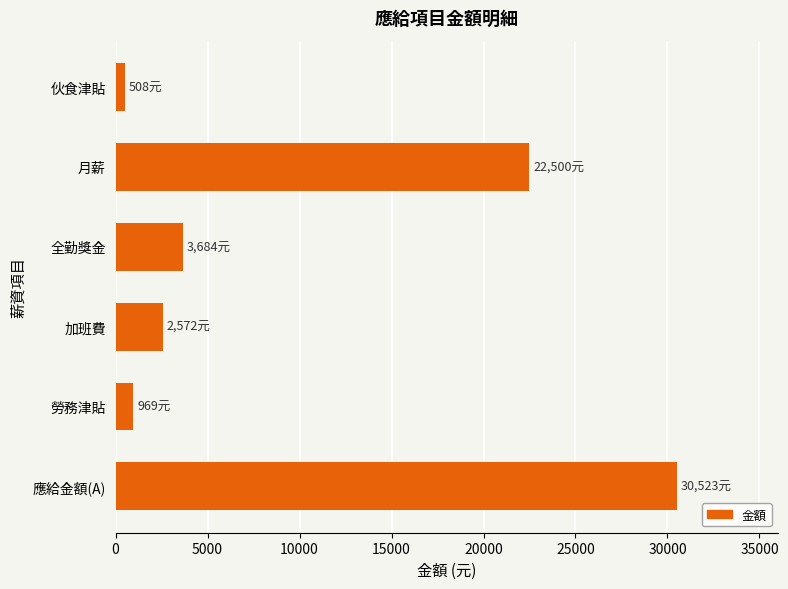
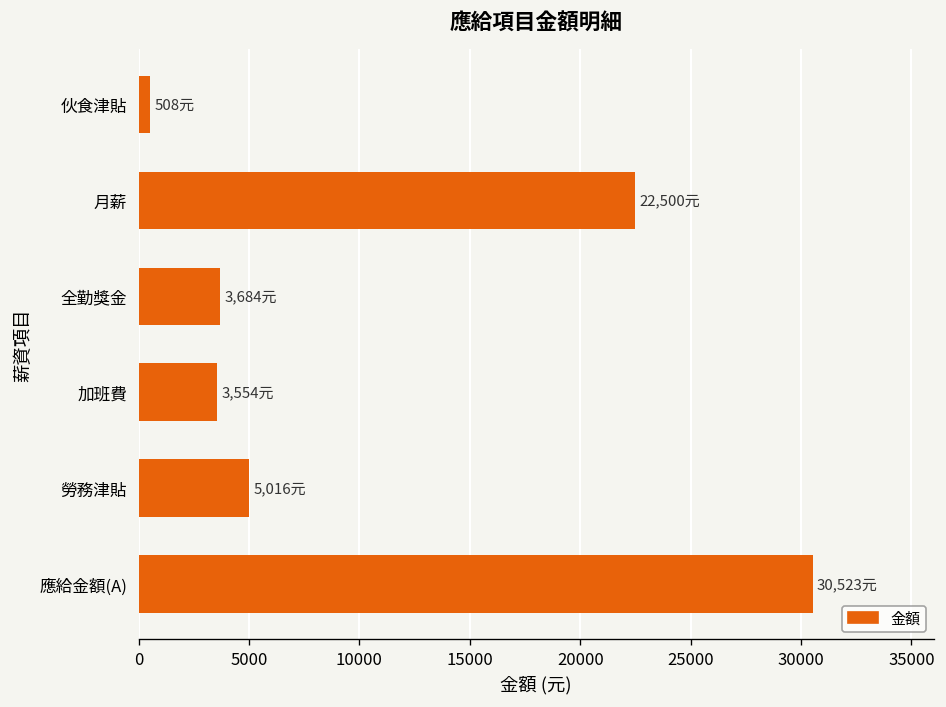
  {
    "伙食津貼": "508元",
    "月薪": "22,500元",
    "全勤獎金": "3,684元",
-   "加班費": "2,572元",
-   "勞務津貼": "969元",
+   "加班費": "3,554元",
+   "勞務津貼": "5,016元",
    "應給金額(A)": "30,523元"
  }
